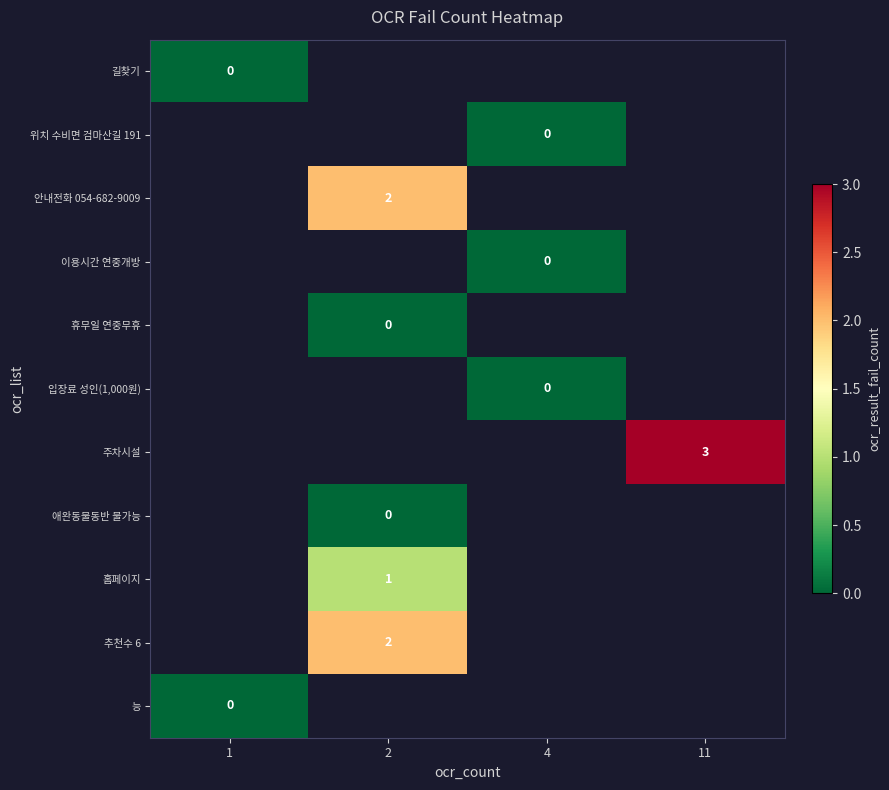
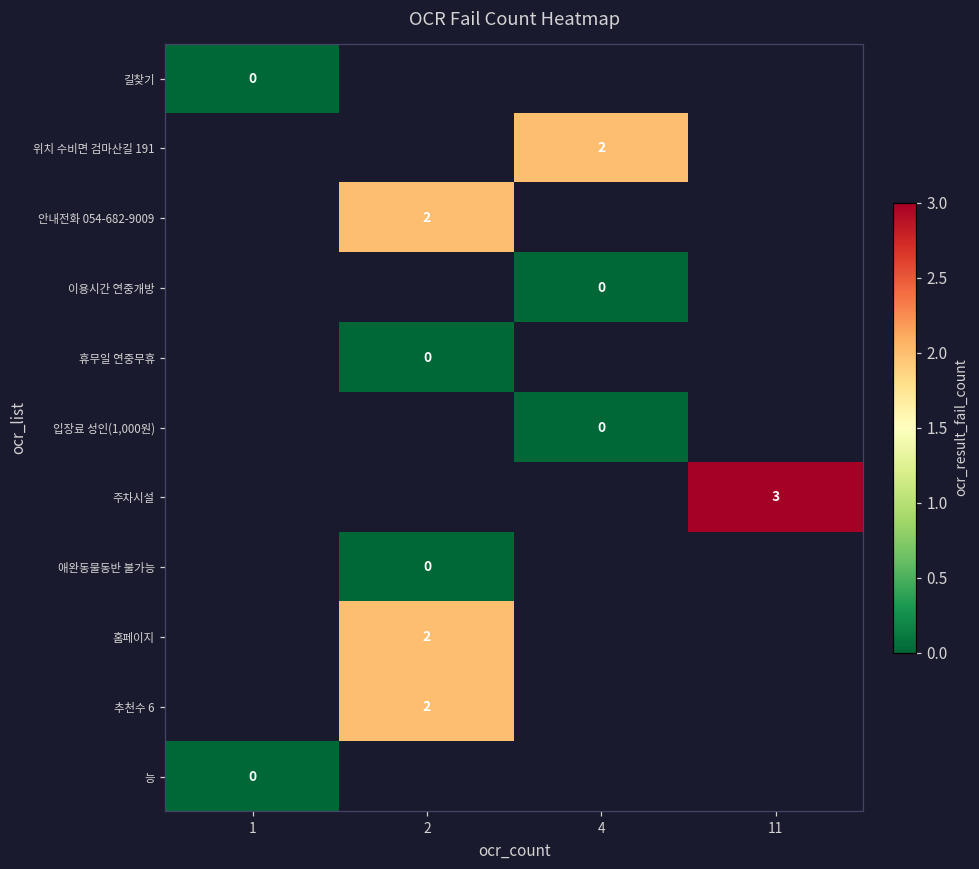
  {
    "길찾기": {
      "1": 0
    },
    "위치 수비면 검마산길 191": {
-     "4": 0
+     "4": 2
    },
    "안내전화 054-682-9009": {
      "2": 2
    },
    "이용시간 연중개방": {
      "4": 0
    },
    "휴무일 연중무휴": {
      "2": 0
    },
    "입장료 성인(1,000원)": {
      "4": 0
    },
    "주차시설": {
      "11": 3
    },
    "애완동물동반 불가능": {
      "2": 0
    },
    "홈페이지": {
-     "2": 1
+     "2": 2
    },
    "추천수 6": {
      "2": 2
    },
    "능": {
      "1": 0
    }
  }
